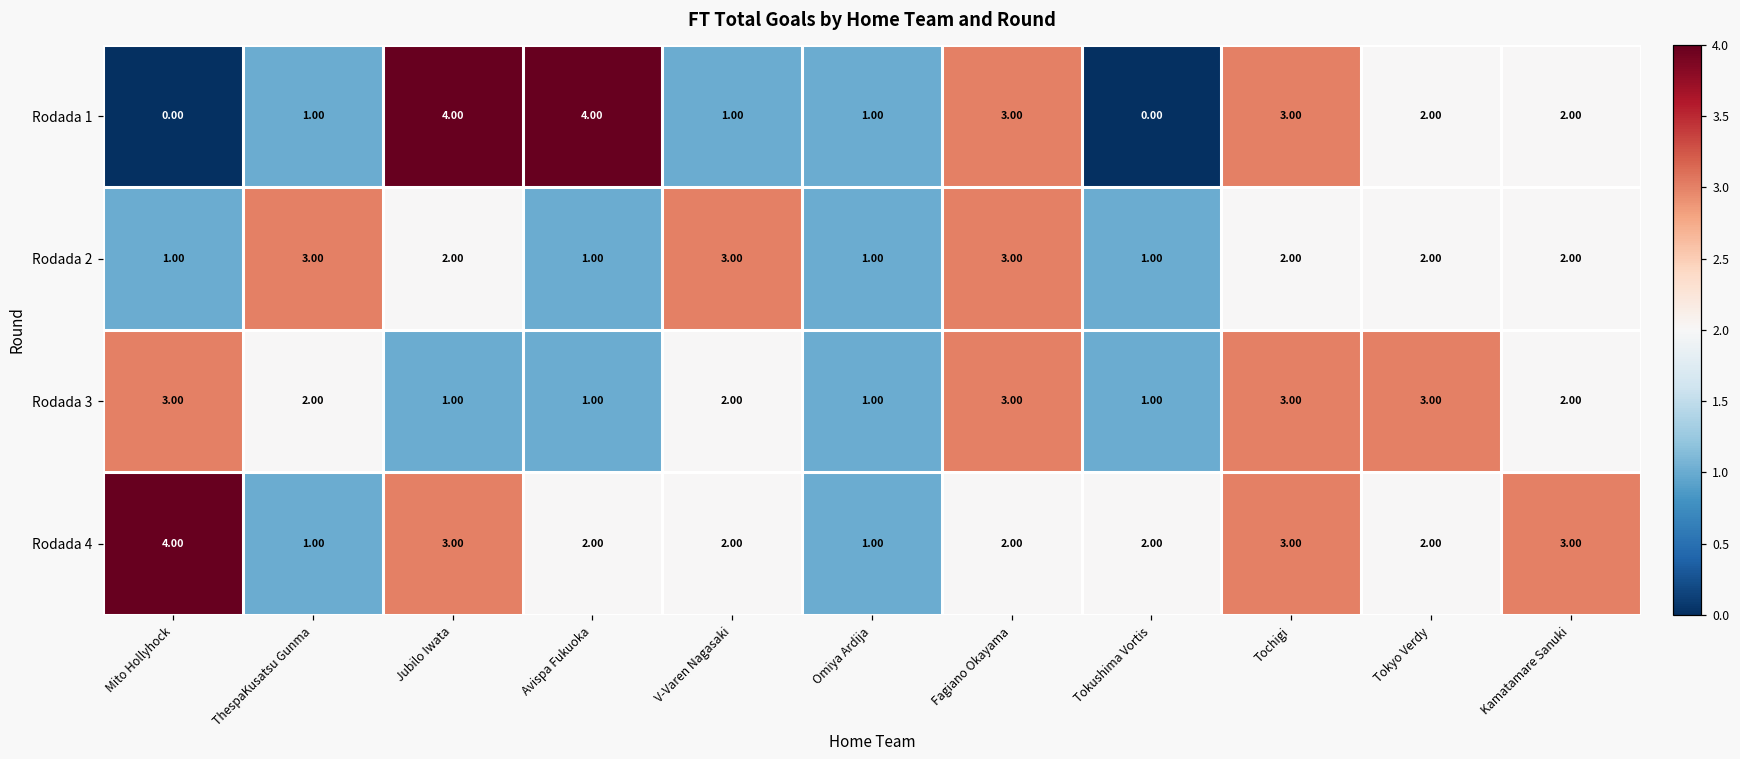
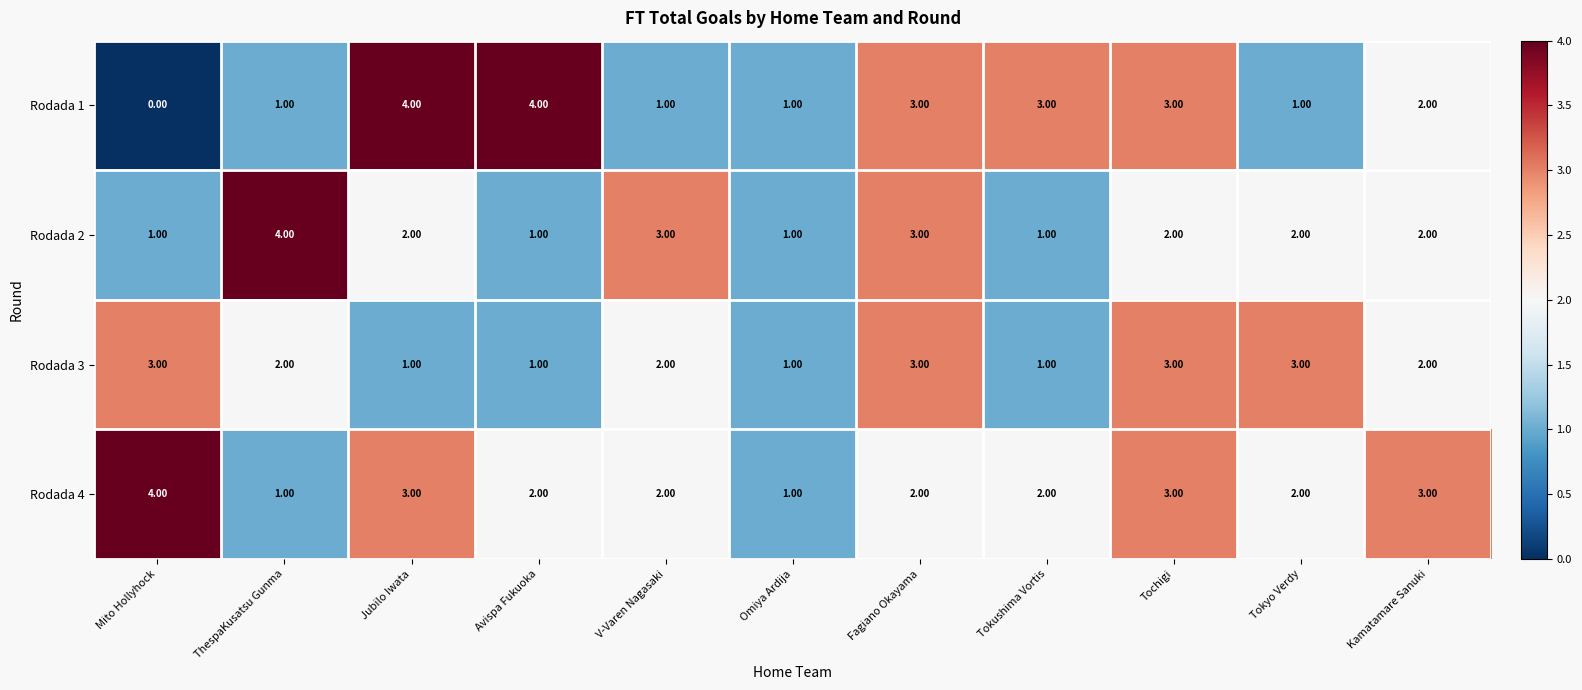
  {
    "Rodada 1": {
      "Mito Hollyhock": 0.00,
      "ThespaKusatsu Gunma": 1.00,
      "Jubilo Iwata": 4.00,
      "Avispa Fukuoka": 4.00,
      "V-Varen Nagasaki": 1.00,
      "Omiya Ardija": 1.00,
      "Fagiano Okayama": 3.00,
-     "Tokushima Vortis": 0.00,
+     "Tokushima Vortis": 3.00,
      "Tochigi": 3.00,
-     "Tokyo Verdy": 2.00,
+     "Tokyo Verdy": 1.00,
      "Kamatamare Sanuki": 2.00
    },
    "Rodada 2": {
      "Mito Hollyhock": 1.00,
-     "ThespaKusatsu Gunma": 3.00,
+     "ThespaKusatsu Gunma": 4.00,
      "Jubilo Iwata": 2.00,
      "Avispa Fukuoka": 1.00,
      "V-Varen Nagasaki": 3.00,
      "Omiya Ardija": 1.00,
      "Fagiano Okayama": 3.00,
      "Tokushima Vortis": 1.00,
      "Tochigi": 2.00,
      "Tokyo Verdy": 2.00,
      "Kamatamare Sanuki": 2.00
    },
    "Rodada 3": {
      "Mito Hollyhock": 3.00,
      "ThespaKusatsu Gunma": 2.00,
      "Jubilo Iwata": 1.00,
      "Avispa Fukuoka": 1.00,
      "V-Varen Nagasaki": 2.00,
      "Omiya Ardija": 1.00,
      "Fagiano Okayama": 3.00,
      "Tokushima Vortis": 1.00,
      "Tochigi": 3.00,
      "Tokyo Verdy": 3.00,
      "Kamatamare Sanuki": 2.00
    },
    "Rodada 4": {
      "Mito Hollyhock": 4.00,
      "ThespaKusatsu Gunma": 1.00,
      "Jubilo Iwata": 3.00,
      "Avispa Fukuoka": 2.00,
      "V-Varen Nagasaki": 2.00,
      "Omiya Ardija": 1.00,
      "Fagiano Okayama": 2.00,
      "Tokushima Vortis": 2.00,
      "Tochigi": 3.00,
      "Tokyo Verdy": 2.00,
      "Kamatamare Sanuki": 3.00
    }
  }
